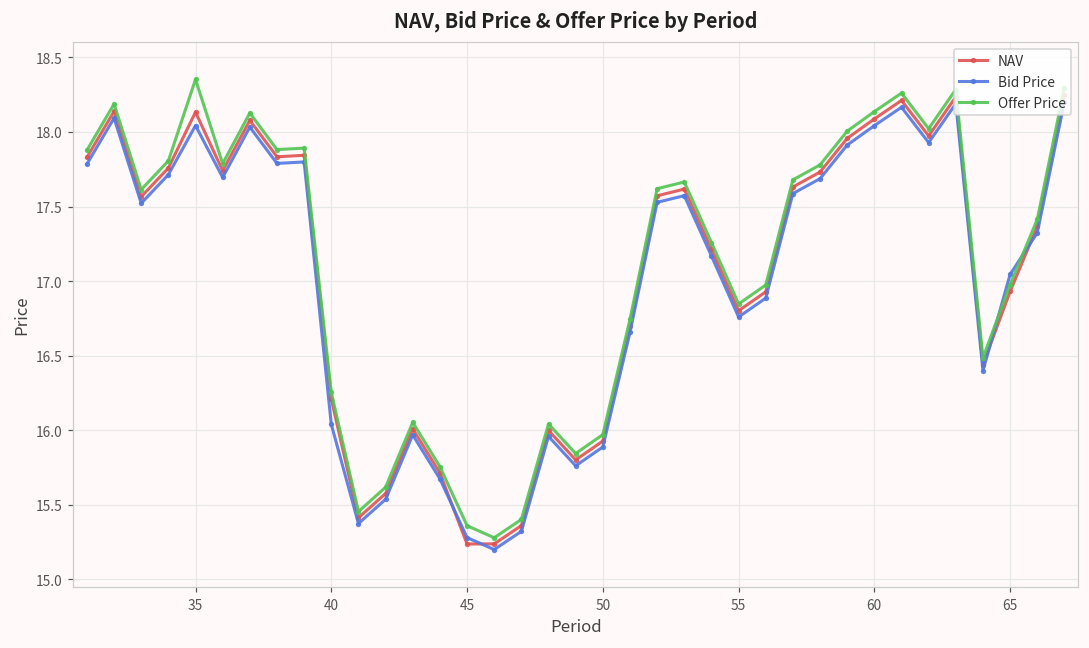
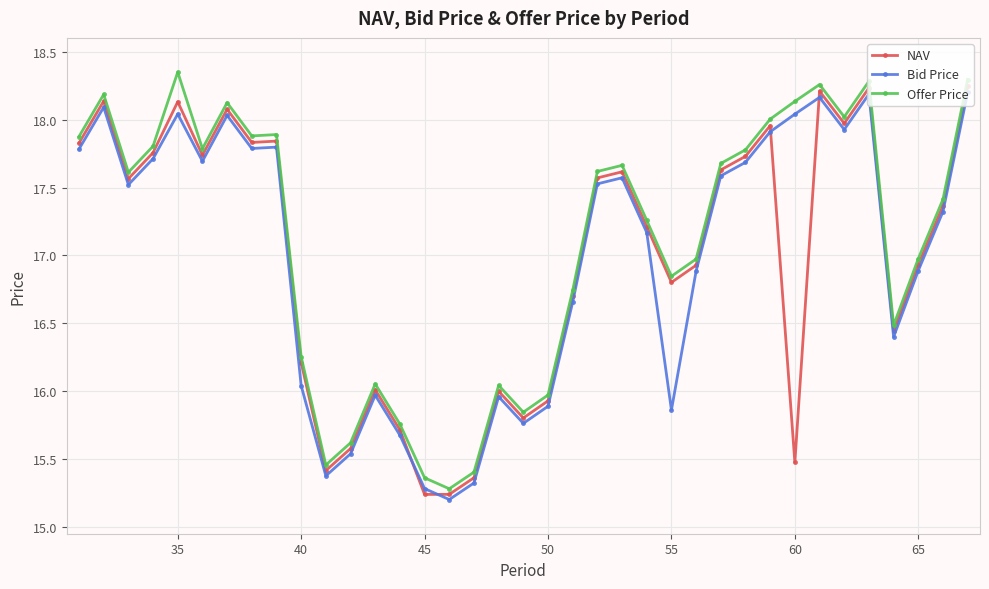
  {
    "NAV": {
      "35": 18.13,
      "40": 16.21,
      "45": 15.24,
      "50": 15.93,
      "55": 16.80,
-     "60": 18.09,
+     "60": 15.47,
      "65": 16.93
    },
    "Bid Price": {
      "35": 18.04,
      "40": 16.04,
      "45": 15.28,
      "50": 15.89,
-     "55": 16.76,
+     "55": 15.86,
      "60": 18.04,
-     "65": 17.05
+     "65": 16.89
    },
    "Offer Price": {
      "35": 18.35,
      "40": 16.25,
      "45": 15.36,
      "50": 15.97,
      "55": 16.85,
      "60": 18.14,
      "65": 16.98
    }
  }
